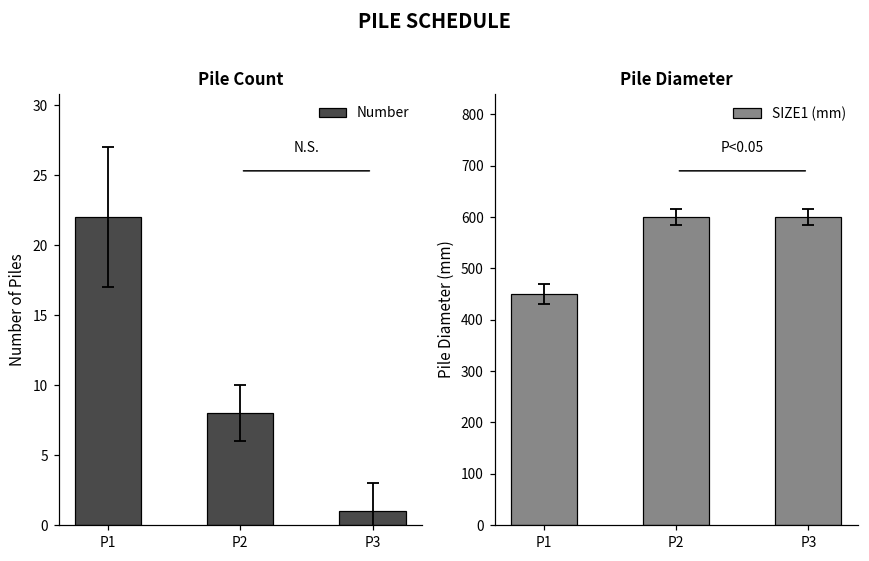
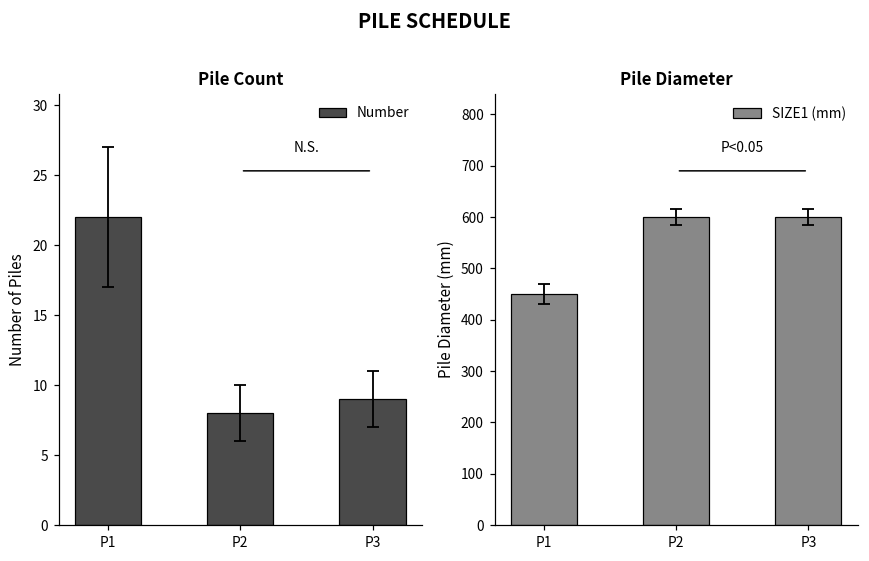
  {
    "Pile Count": {
      "Number": {
        "P1": 22,
        "P2": 8,
-       "P3": 1
+       "P3": 9
      }
    },
    "Pile Diameter": {
      "SIZE1 (mm)": {
        "P1": 450,
        "P2": 600,
        "P3": 600
      }
    }
  }
